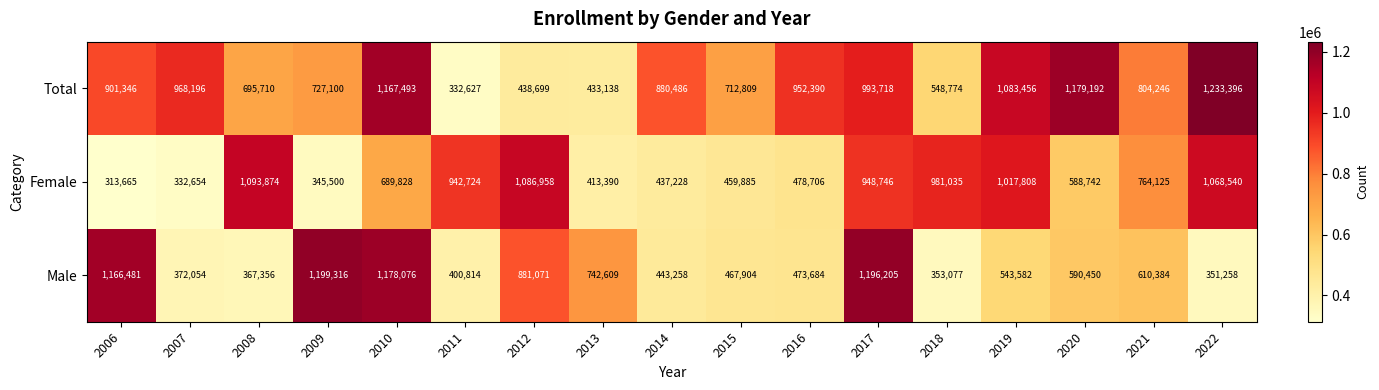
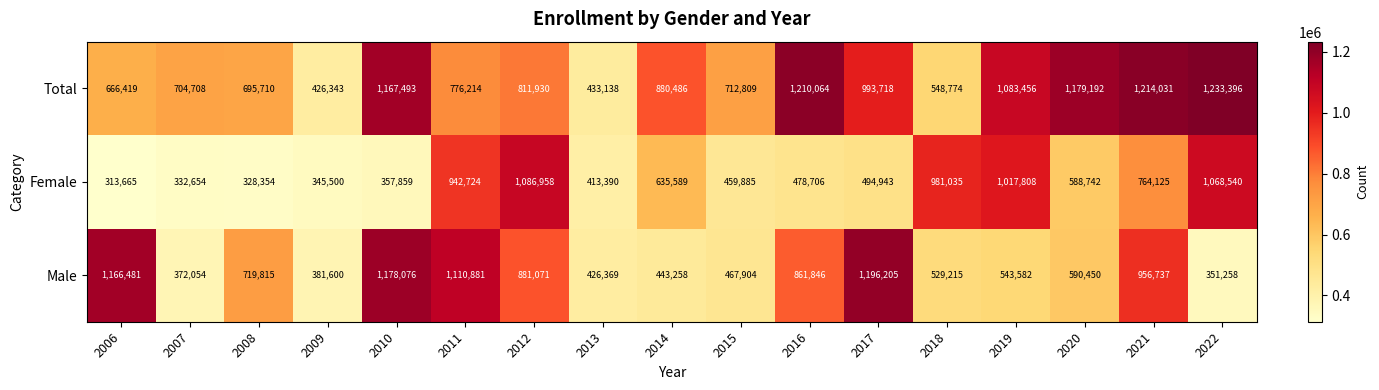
  {
    "Total": {
-     "2006": "901,346",
-     "2007": "968,196",
+     "2006": "666,419",
+     "2007": "704,708",
      "2008": "695,710",
-     "2009": "727,100",
+     "2009": "426,343",
      "2010": "1,167,493",
-     "2011": "332,627",
-     "2012": "438,699",
+     "2011": "776,214",
+     "2012": "811,930",
      "2013": "433,138",
      "2014": "880,486",
      "2015": "712,809",
-     "2016": "952,390",
+     "2016": "1,210,064",
      "2017": "993,718",
      "2018": "548,774",
      "2019": "1,083,456",
      "2020": "1,179,192",
-     "2021": "804,246",
+     "2021": "1,214,031",
      "2022": "1,233,396"
    },
    "Female": {
      "2006": "313,665",
      "2007": "332,654",
-     "2008": "1,093,874",
+     "2008": "328,354",
      "2009": "345,500",
-     "2010": "689,828",
+     "2010": "357,859",
      "2011": "942,724",
      "2012": "1,086,958",
      "2013": "413,390",
-     "2014": "437,228",
+     "2014": "635,589",
      "2015": "459,885",
      "2016": "478,706",
-     "2017": "948,746",
+     "2017": "494,943",
      "2018": "981,035",
      "2019": "1,017,808",
      "2020": "588,742",
      "2021": "764,125",
      "2022": "1,068,540"
    },
    "Male": {
      "2006": "1,166,481",
      "2007": "372,054",
-     "2008": "367,356",
-     "2009": "1,199,316",
+     "2008": "719,815",
+     "2009": "381,600",
      "2010": "1,178,076",
-     "2011": "400,814",
+     "2011": "1,110,881",
      "2012": "881,071",
-     "2013": "742,609",
+     "2013": "426,369",
      "2014": "443,258",
      "2015": "467,904",
-     "2016": "473,684",
+     "2016": "861,846",
      "2017": "1,196,205",
-     "2018": "353,077",
+     "2018": "529,215",
      "2019": "543,582",
      "2020": "590,450",
-     "2021": "610,384",
+     "2021": "956,737",
      "2022": "351,258"
    }
  }
